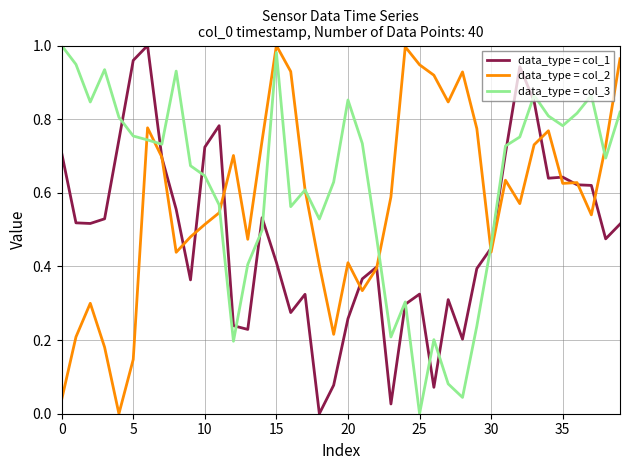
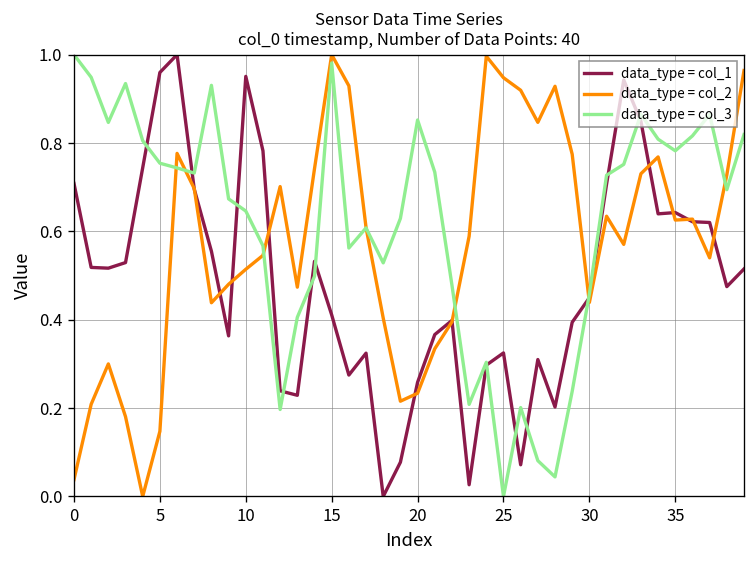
  {
    "data_type = col_1": {
      "0": 0.71,
      "5": 0.96,
-     "10": 0.72,
+     "10": 0.95,
      "15": 0.41,
      "20": 0.26,
      "25": 0.32,
      "30": 0.45,
      "35": 0.64
    },
    "data_type = col_2": {
      "0": 0.04,
      "5": 0.15,
      "10": 0.51,
      "15": 1.00,
-     "20": 0.41,
+     "20": 0.23,
      "25": 0.95,
      "30": 0.44,
      "35": 0.63
    },
    "data_type = col_3": {
      "0": 1.00,
      "5": 0.75,
      "10": 0.65,
      "15": 0.98,
      "20": 0.85,
      "25": 0.00,
      "30": 0.46,
      "35": 0.78
    }
  }
